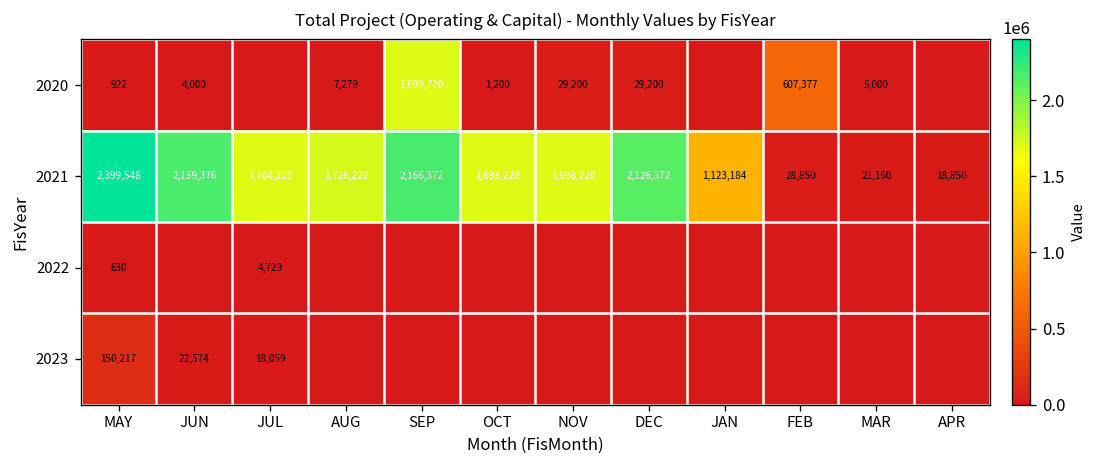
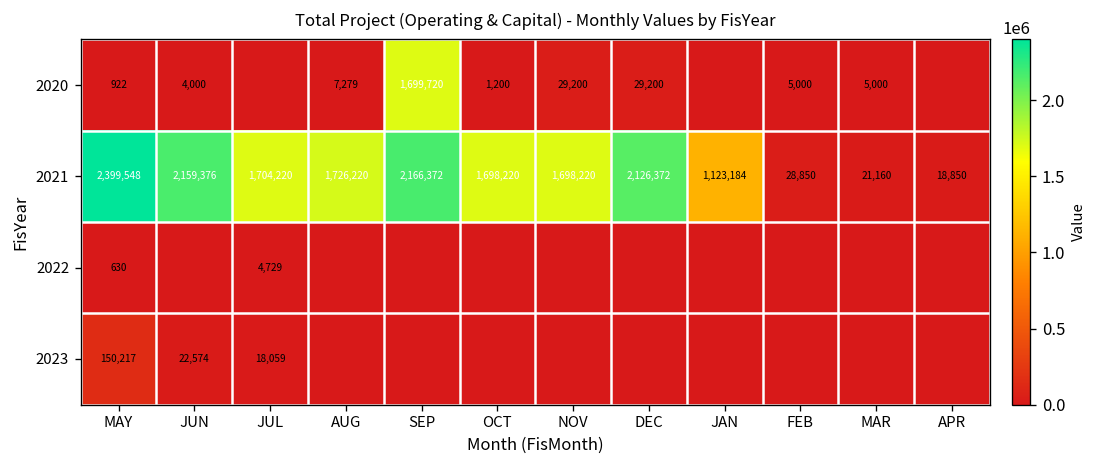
  {
    "2020": {
      "MAY": "922",
      "JUN": "4,000",
      "AUG": "7,279",
      "SEP": "1,699,720",
      "OCT": "1,200",
      "NOV": "29,200",
      "DEC": "29,200",
-     "FEB": "607,377",
+     "FEB": "5,000",
      "MAR": "5,000"
    },
    "2021": {
      "MAY": "2,399,548",
      "JUN": "2,159,376",
      "JUL": "1,704,220",
      "AUG": "1,726,220",
      "SEP": "2,166,372",
      "OCT": "1,698,220",
      "NOV": "1,698,220",
      "DEC": "2,126,372",
      "JAN": "1,123,184",
      "FEB": "28,850",
      "MAR": "21,160",
      "APR": "18,850"
    },
    "2022": {
      "MAY": "630",
      "JUL": "4,729"
    },
    "2023": {
      "MAY": "150,217",
      "JUN": "22,574",
      "JUL": "18,059"
    }
  }
